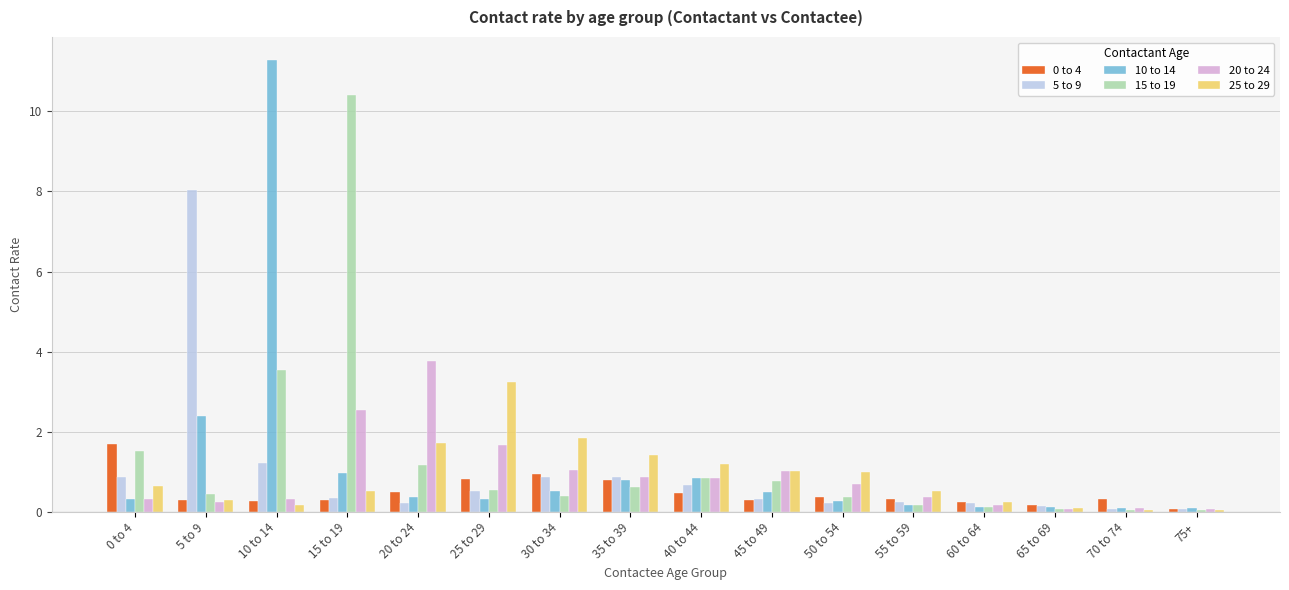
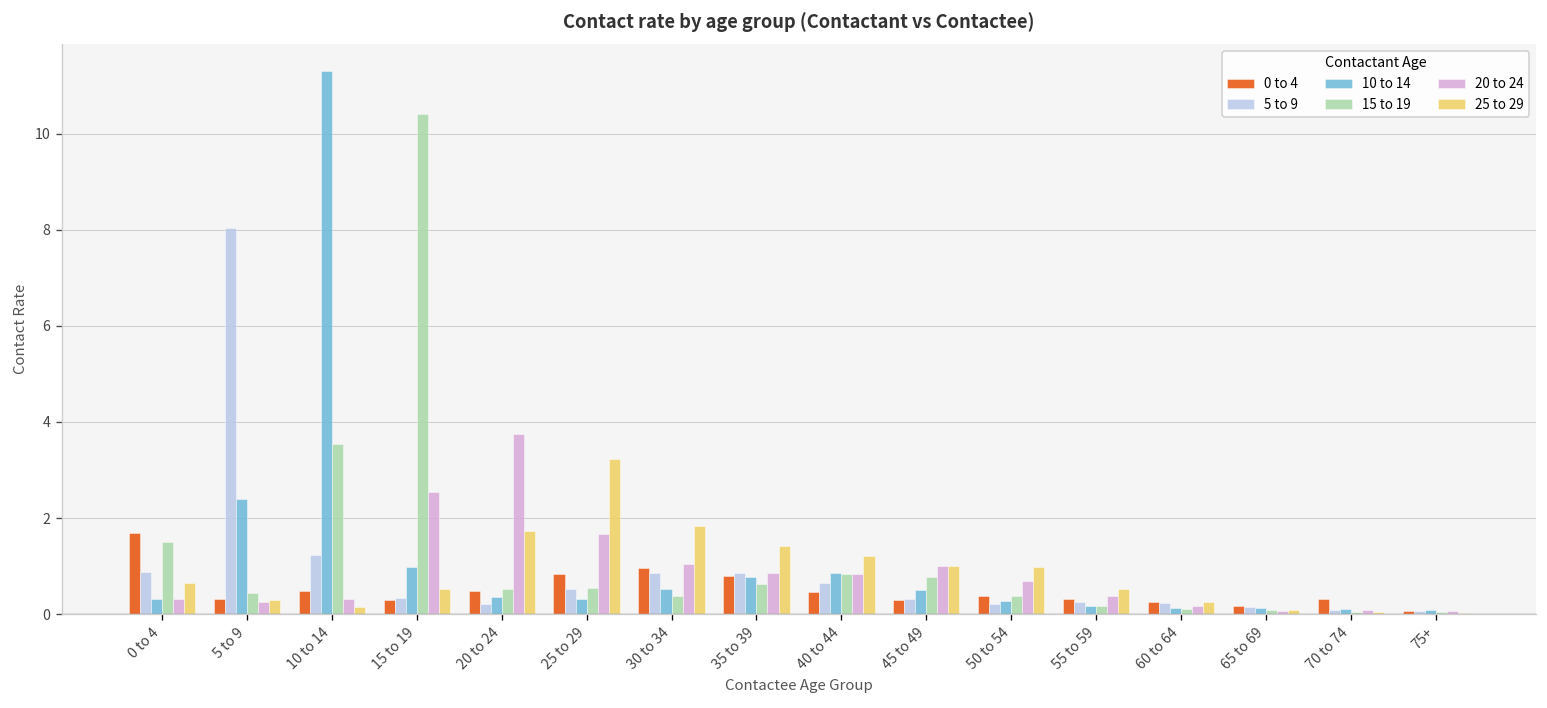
  {
    "0 to 4": {
      "0 to 4": 1.7,
      "5 to 9": 0.3,
-     "10 to 14": 0.3,
+     "10 to 14": 0.5,
      "15 to 19": 0.3,
      "20 to 24": 0.5,
      "25 to 29": 0.8,
      "30 to 34": 1.0,
      "35 to 39": 0.8,
      "40 to 44": 0.5,
      "45 to 49": 0.3,
      "50 to 54": 0.4,
      "55 to 59": 0.3,
      "60 to 64": 0.2,
      "65 to 69": 0.2,
      "70 to 74": 0.3,
      "75+": 0.1
    },
    "10 to 14": {
      "0 to 4": 0.3,
      "5 to 9": 2.4,
      "10 to 14": 11.3,
      "15 to 19": 1.0,
      "20 to 24": 0.4,
      "25 to 29": 0.3,
      "30 to 34": 0.5,
      "35 to 39": 0.8,
      "40 to 44": 0.9,
      "45 to 49": 0.5,
      "50 to 54": 0.3,
      "55 to 59": 0.2,
      "60 to 64": 0.1,
      "65 to 69": 0.1,
      "70 to 74": 0.1,
      "75+": 0.1
    },
    "15 to 19": {
      "0 to 4": 1.5,
      "5 to 9": 0.4,
      "10 to 14": 3.5,
      "15 to 19": 10.4,
-     "20 to 24": 1.2,
+     "20 to 24": 0.5,
      "25 to 29": 0.5,
      "30 to 34": 0.4,
      "35 to 39": 0.6,
      "40 to 44": 0.8,
      "45 to 49": 0.8,
      "50 to 54": 0.4,
      "55 to 59": 0.2,
      "60 to 64": 0.1,
      "65 to 69": 0.1
    },
    "25 to 29": {
      "0 to 4": 0.7,
      "5 to 9": 0.3,
      "10 to 14": 0.2,
      "15 to 19": 0.5,
      "20 to 24": 1.7,
      "25 to 29": 3.2,
      "30 to 34": 1.8,
      "35 to 39": 1.4,
      "40 to 44": 1.2,
      "45 to 49": 1.0,
      "50 to 54": 1.0,
      "55 to 59": 0.5,
      "60 to 64": 0.2,
      "65 to 69": 0.1
    }
  }
